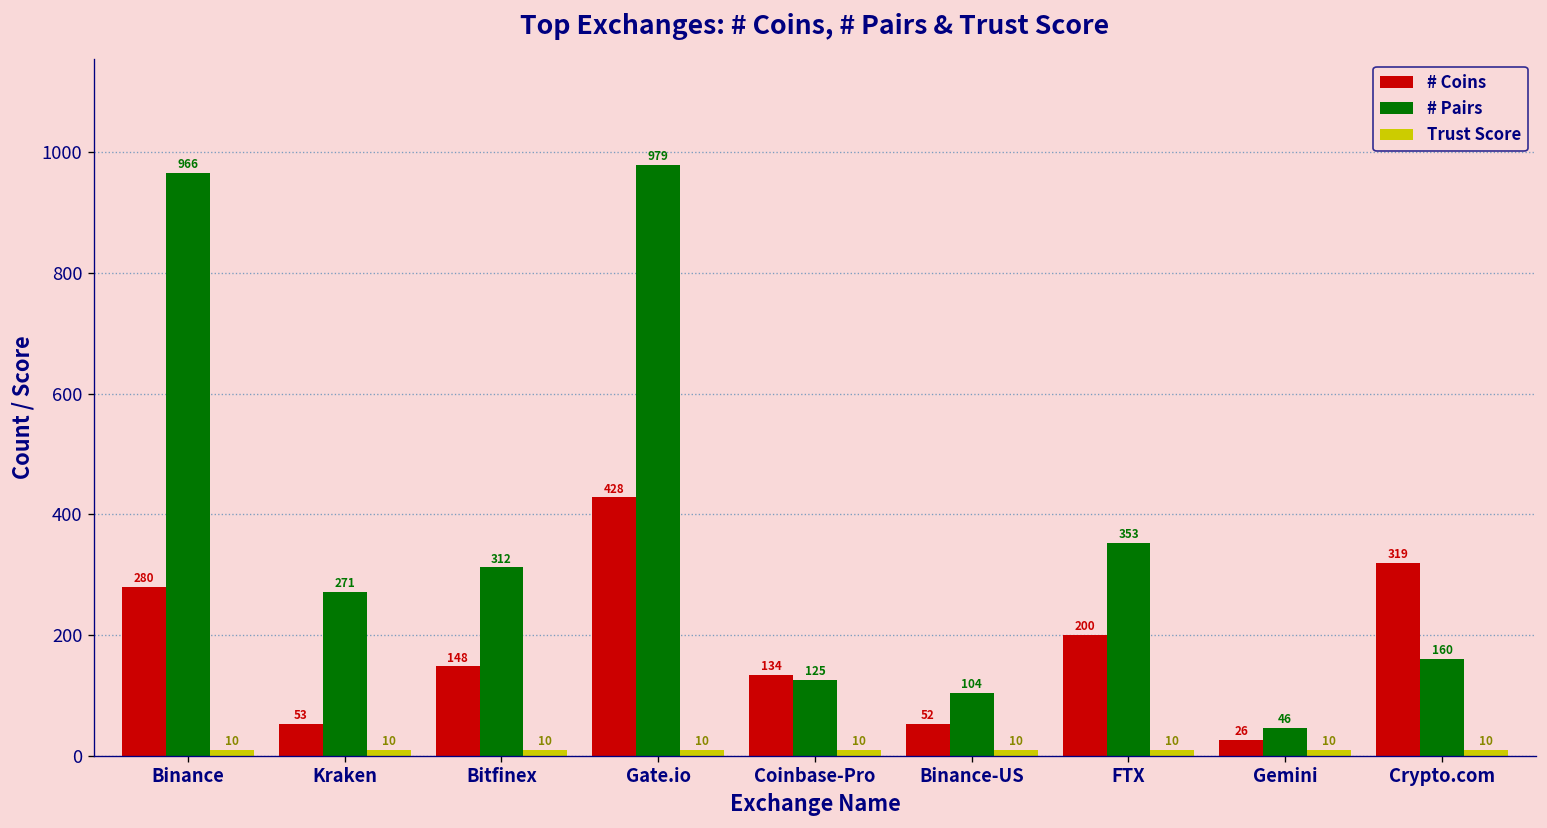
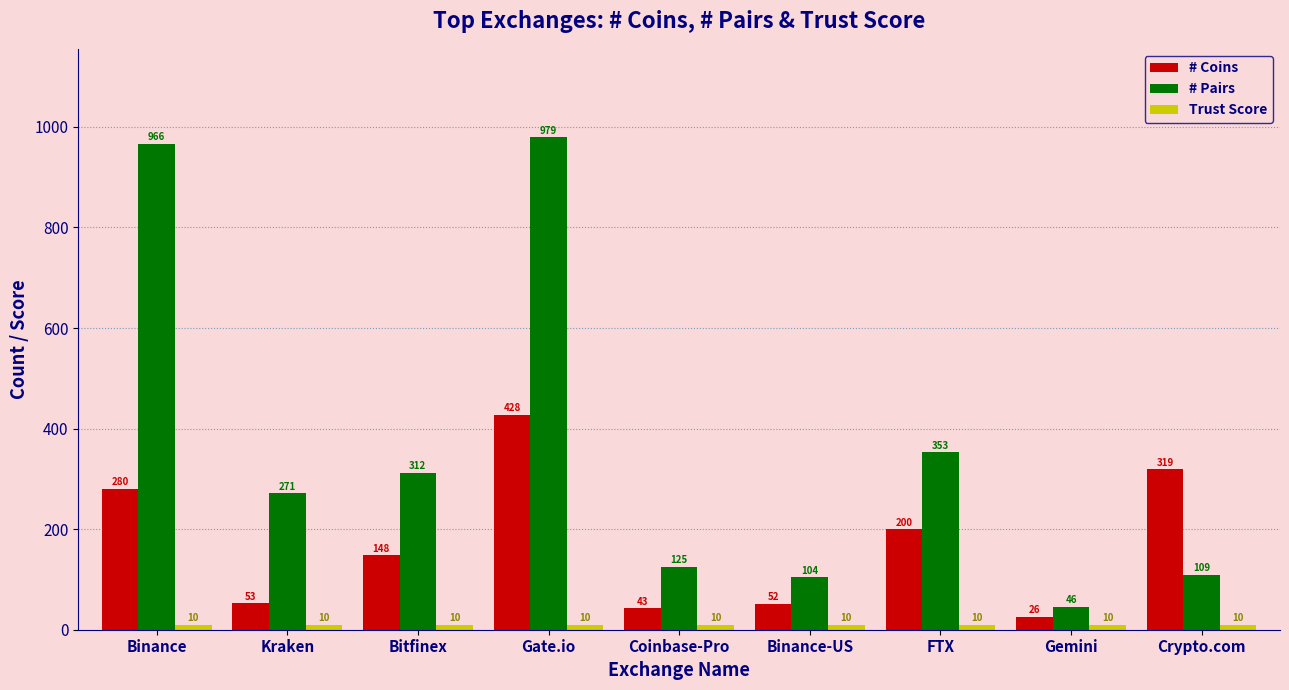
  {
    "# Coins": {
      "Binance": 280,
      "Kraken": 53,
      "Bitfinex": 148,
      "Gate.io": 428,
-     "Coinbase-Pro": 134,
+     "Coinbase-Pro": 43,
      "Binance-US": 52,
      "FTX": 200,
      "Gemini": 26,
      "Crypto.com": 319
    },
    "# Pairs": {
      "Binance": 966,
      "Kraken": 271,
      "Bitfinex": 312,
      "Gate.io": 979,
      "Coinbase-Pro": 125,
      "Binance-US": 104,
      "FTX": 353,
      "Gemini": 46,
-     "Crypto.com": 160
+     "Crypto.com": 109
    },
    "Trust Score": {
      "Binance": 10,
      "Kraken": 10,
      "Bitfinex": 10,
      "Gate.io": 10,
      "Coinbase-Pro": 10,
      "Binance-US": 10,
      "FTX": 10,
      "Gemini": 10,
      "Crypto.com": 10
    }
  }
